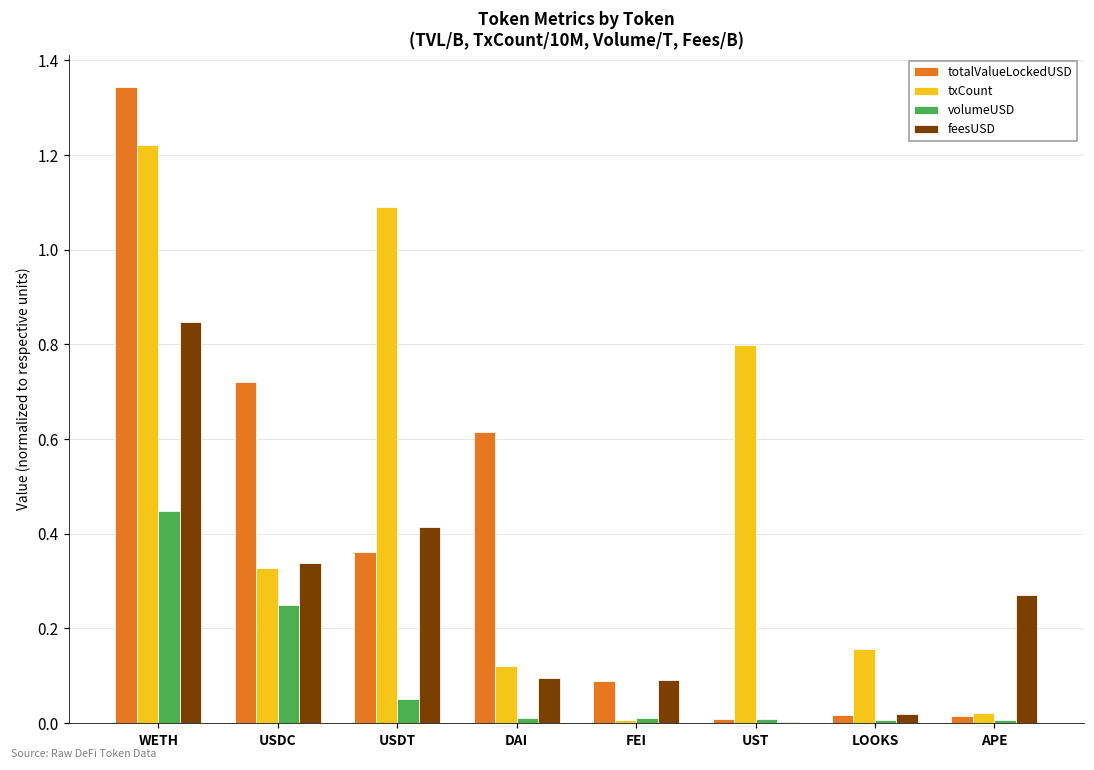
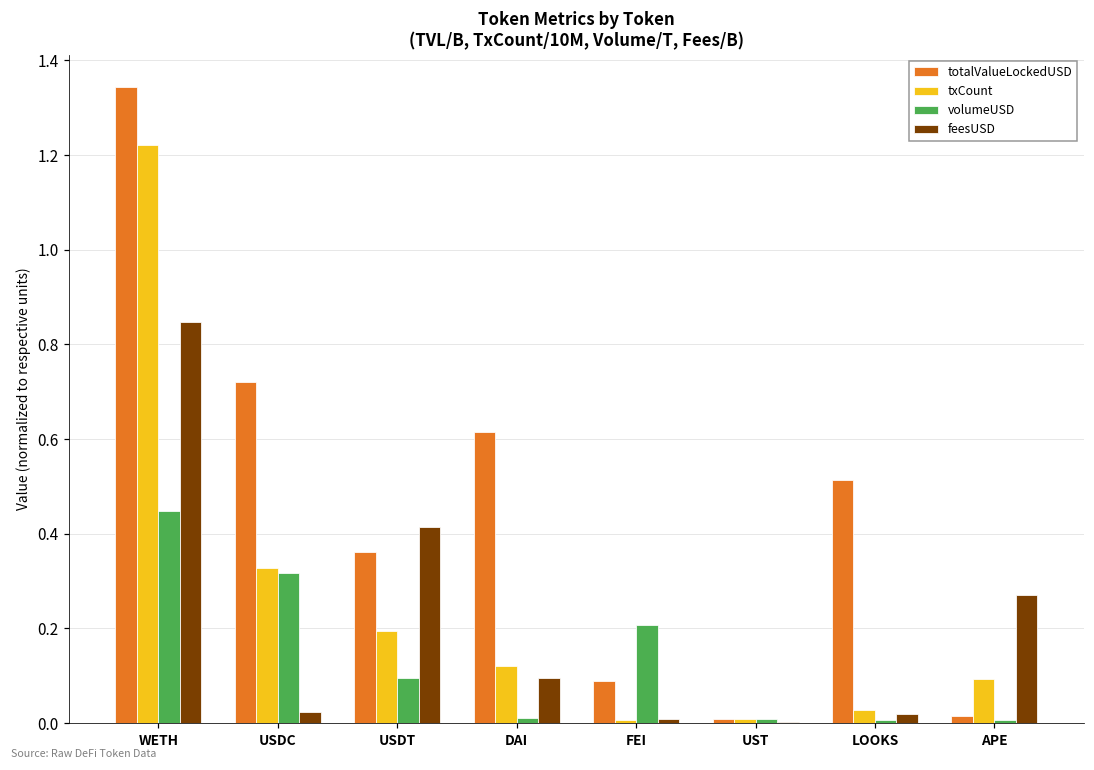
  {
    "totalValueLockedUSD": {
      "WETH": 1.34,
      "USDC": 0.72,
      "USDT": 0.36,
      "DAI": 0.61,
      "FEI": 0.09,
      "UST": 0.01,
-     "LOOKS": 0.02,
+     "LOOKS": 0.51,
      "APE": 0.01
    },
    "txCount": {
      "WETH": 1.22,
      "USDC": 0.33,
-     "USDT": 1.09,
+     "USDT": 0.19,
      "DAI": 0.12,
-     "UST": 0.80,
-     "LOOKS": 0.16,
-     "APE": 0.02
+     "UST": 0.01,
+     "LOOKS": 0.03,
+     "APE": 0.09
    },
    "volumeUSD": {
      "WETH": 0.45,
-     "USDC": 0.25,
-     "USDT": 0.05,
+     "USDC": 0.32,
+     "USDT": 0.09,
      "DAI": 0.01,
-     "FEI": 0.01,
+     "FEI": 0.21,
      "UST": 0.01
    },
    "feesUSD": {
      "WETH": 0.85,
-     "USDC": 0.34,
+     "USDC": 0.02,
      "USDT": 0.41,
      "DAI": 0.09,
-     "FEI": 0.09,
+     "FEI": 0.01,
      "LOOKS": 0.02,
      "APE": 0.27
    }
  }
